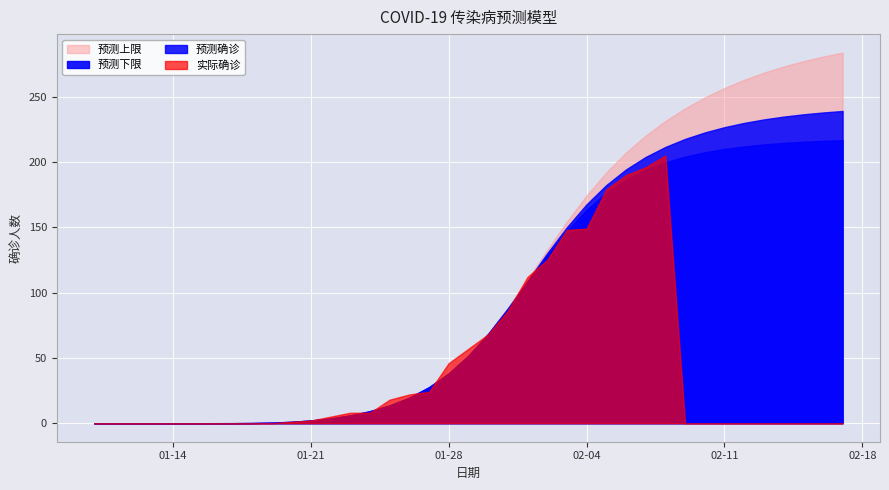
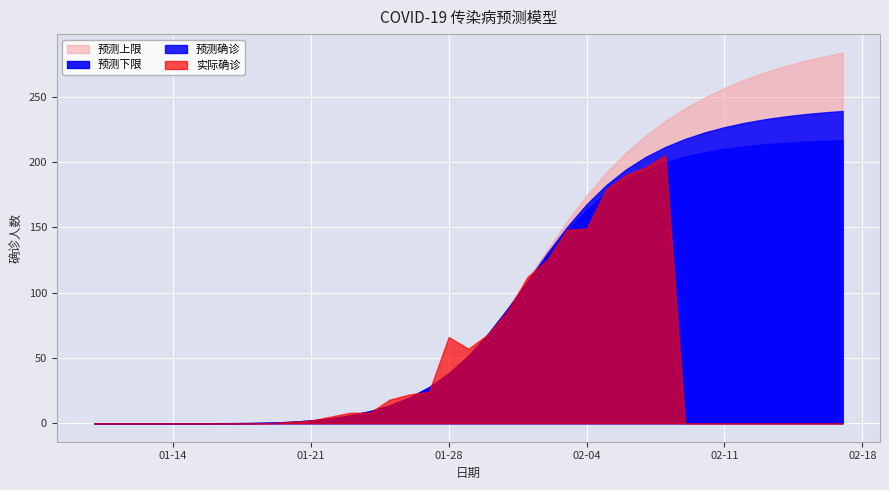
  {
    "实际确诊": {
-     "01-28": 46,
+     "01-28": 66,
      "02-04": 149,
      "02-11": 0
    }
  }
